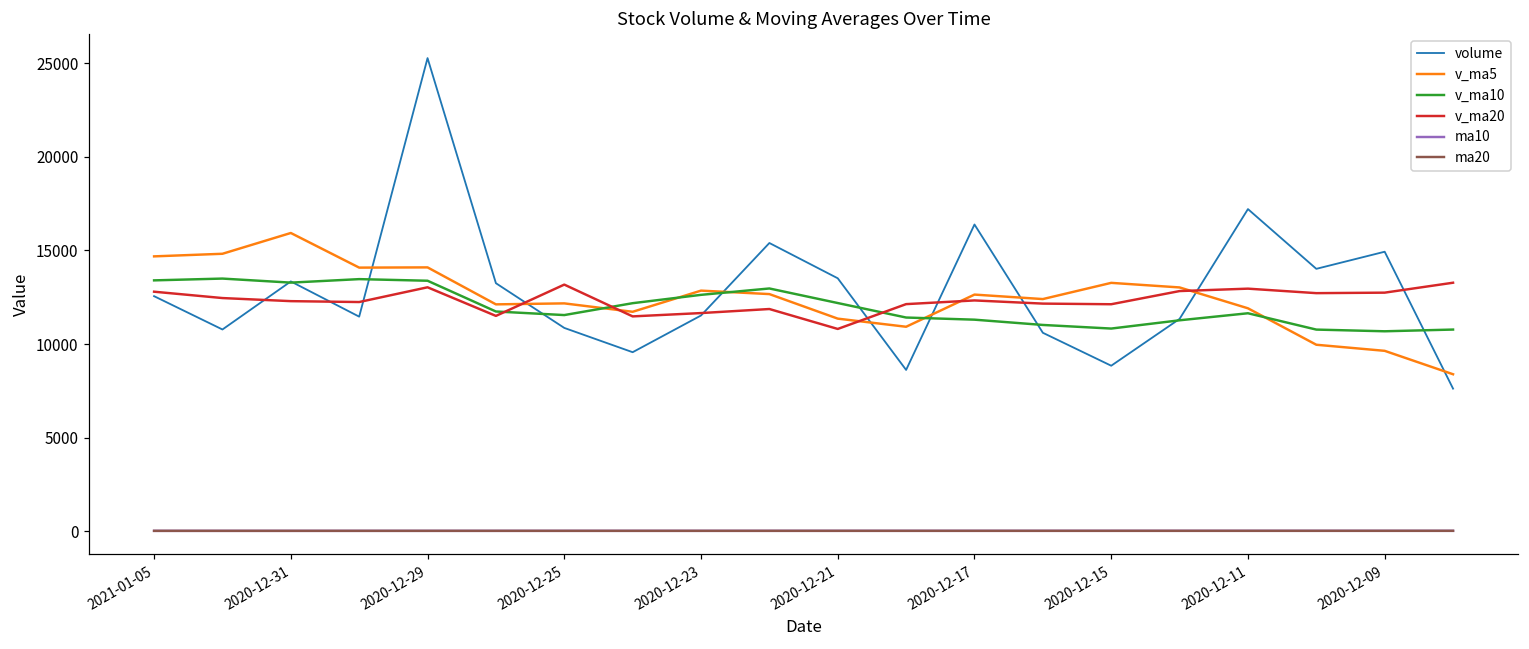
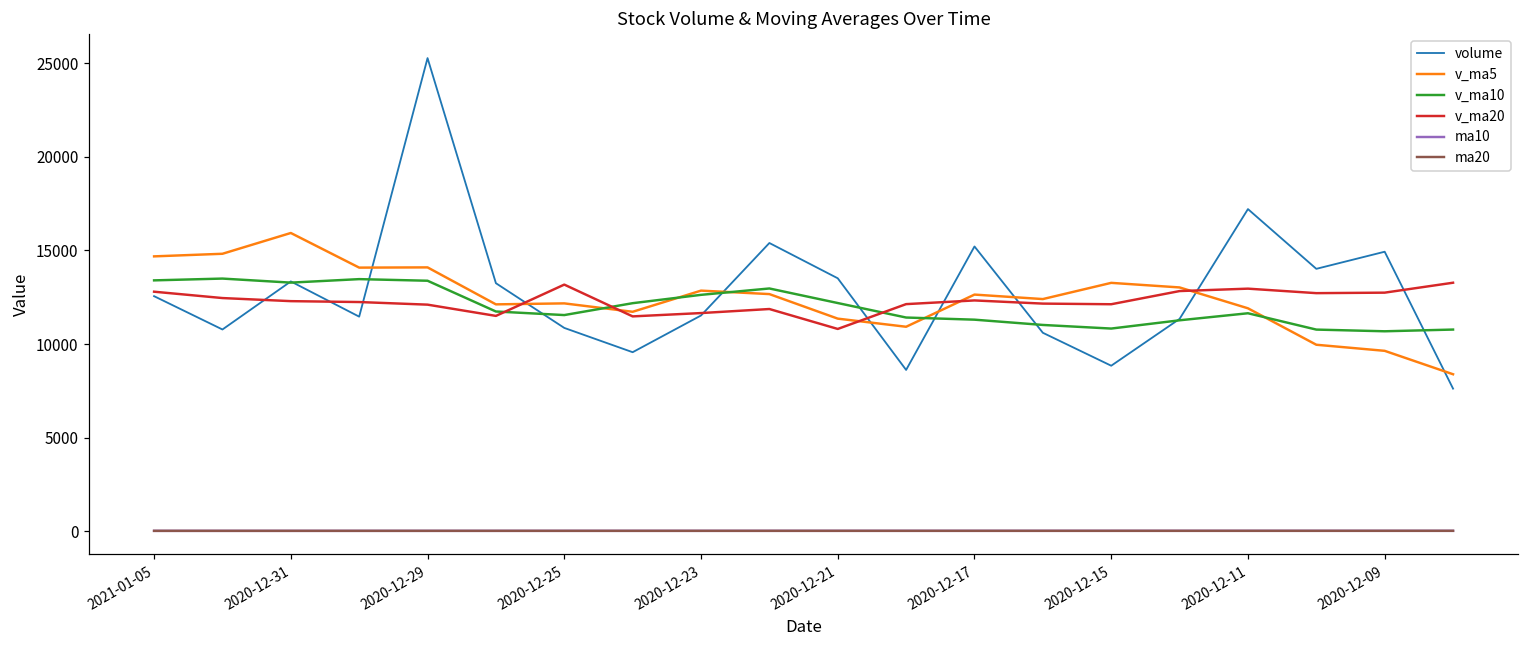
  {
    "volume": {
      "2021-01-05": 12600,
      "2020-12-29": 25300,
      "2020-12-25": 10900,
      "2020-12-21": 13500,
-     "2020-12-17": 16400,
+     "2020-12-17": 15200,
      "2020-12-15": 8800,
      "2020-12-11": 17200,
      "2020-12-09": 14900
    },
    "v_ma5": {
      "2021-01-05": 14700,
      "2020-12-31": 15900,
      "2020-12-29": 14100,
      "2020-12-25": 12200,
      "2020-12-23": 12900,
      "2020-12-21": 11400,
      "2020-12-17": 12600,
      "2020-12-15": 13300,
      "2020-12-11": 11900,
      "2020-12-09": 9600
    },
    "v_ma10": {
      "2021-01-05": 13400,
      "2020-12-29": 13400,
      "2020-12-25": 11500,
      "2020-12-23": 12600,
      "2020-12-21": 12200,
      "2020-12-17": 11300,
      "2020-12-15": 10800,
      "2020-12-11": 11600,
      "2020-12-09": 10700
    },
    "v_ma20": {
      "2021-01-05": 12800,
      "2020-12-31": 12300,
-     "2020-12-29": 13000,
+     "2020-12-29": 12100,
      "2020-12-25": 13200,
      "2020-12-21": 10800,
      "2020-12-17": 12300,
      "2020-12-15": 12100,
      "2020-12-11": 13000,
      "2020-12-09": 12700
    },
    "ma20": {
      "2021-01-05": 0,
      "2020-12-31": 0,
      "2020-12-29": 0,
      "2020-12-25": 0,
      "2020-12-23": 0,
      "2020-12-21": 0,
      "2020-12-17": 0,
      "2020-12-15": 0,
      "2020-12-11": 0,
      "2020-12-09": 0
    }
  }
